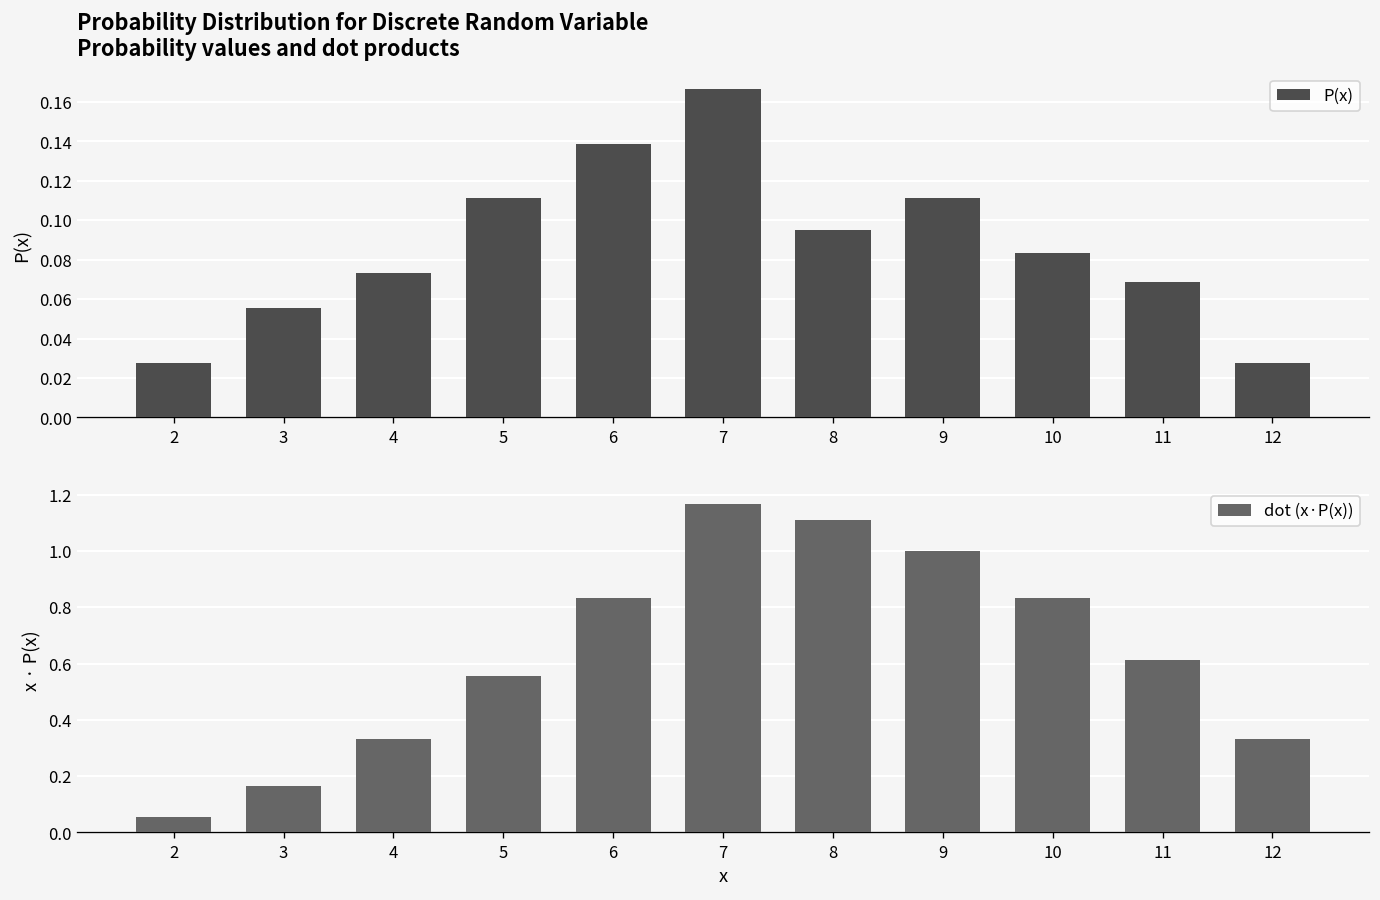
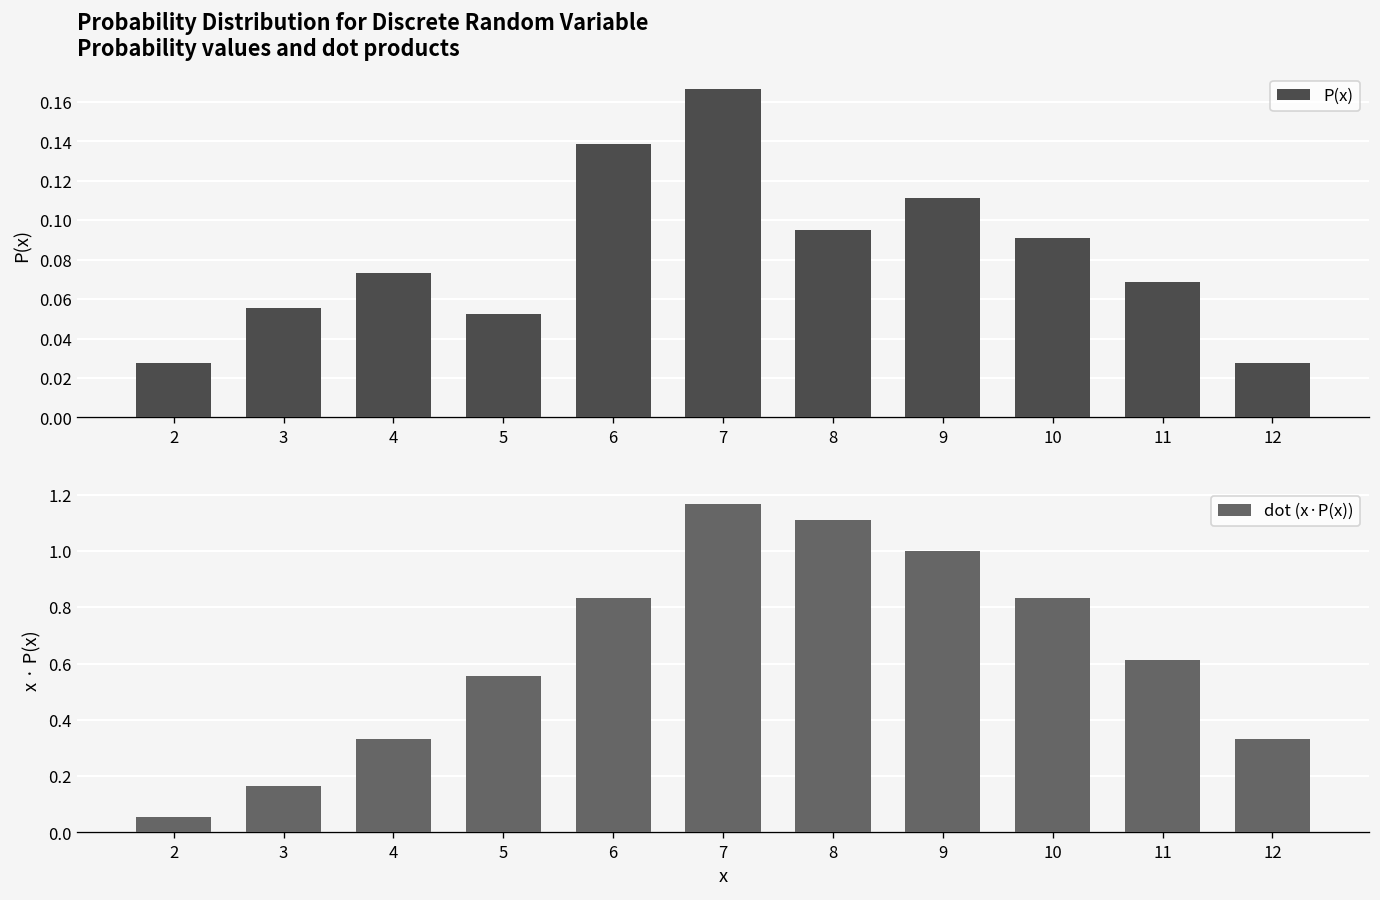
  {
    "Probability Distribution for Discrete Random Variable Probability values and dot products": {
      "2": 0.028,
      "3": 0.056,
      "4": 0.073,
-     "5": 0.111,
+     "5": 0.052,
      "6": 0.139,
      "7": 0.167,
      "8": 0.095,
      "9": 0.111,
-     "10": 0.083,
+     "10": 0.091,
      "11": 0.069,
      "12": 0.028
    }
  }
